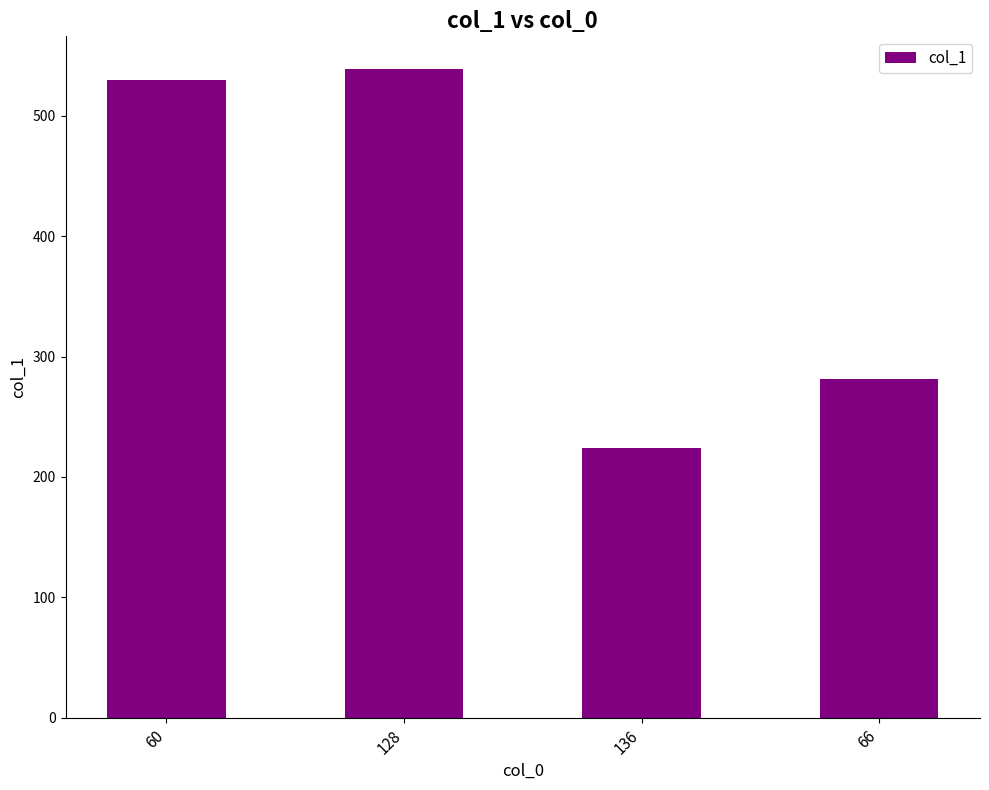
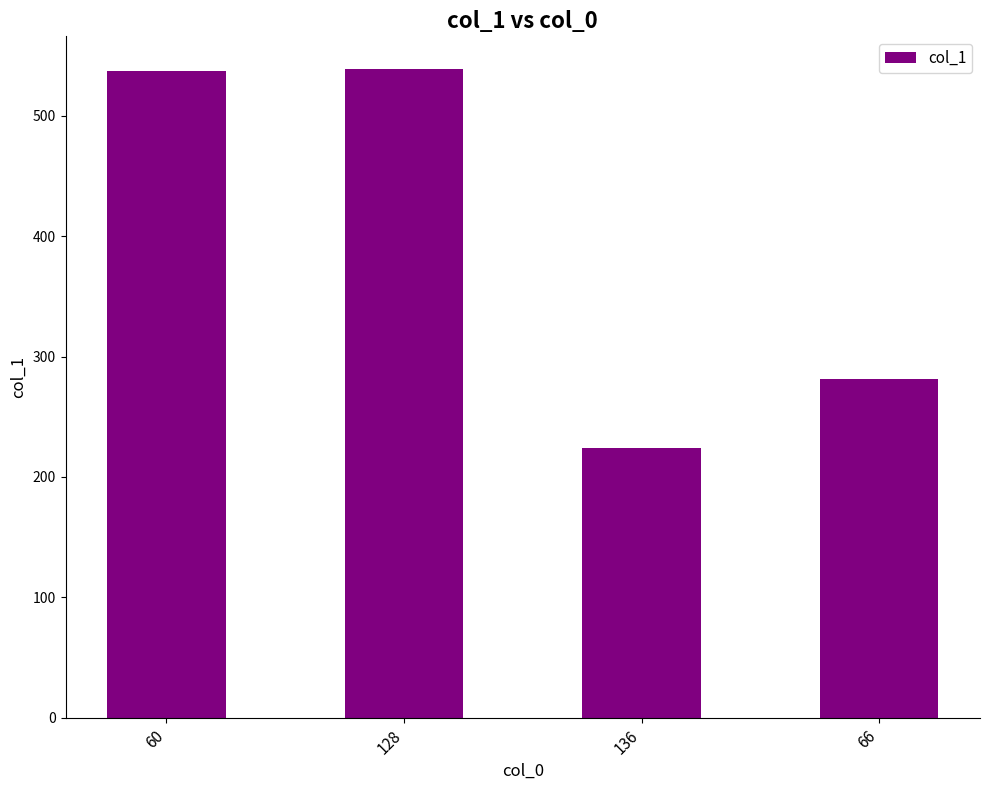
  {
-   "60": 530,
+   "60": 537,
    "128": 539,
    "136": 224,
    "66": 281
  }
